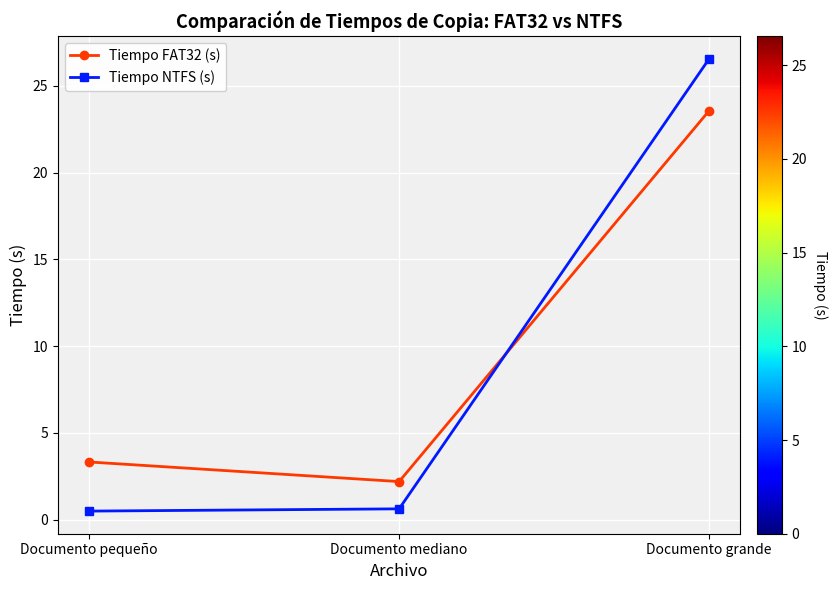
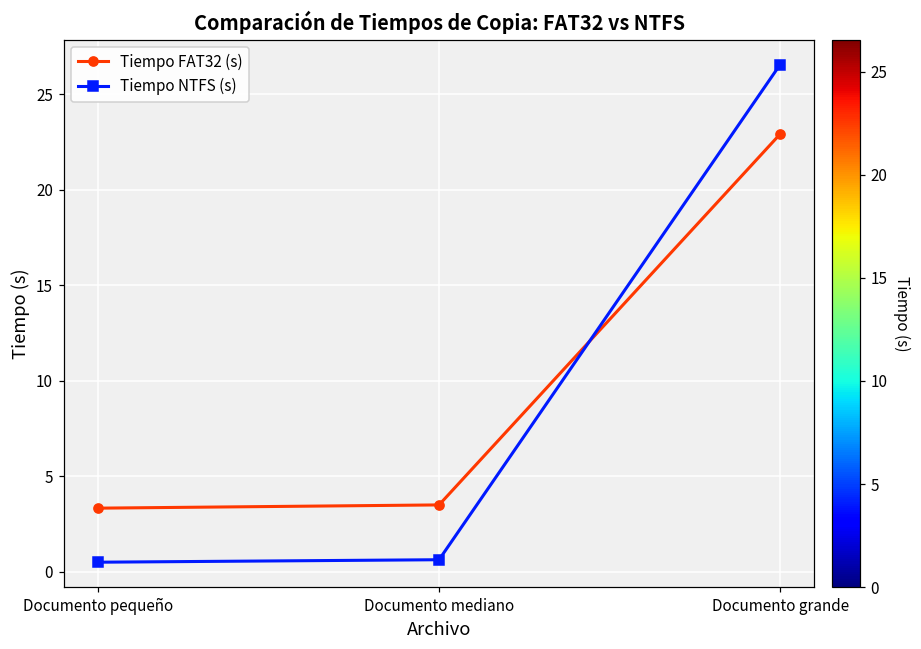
  {
    "Tiempo FAT32 (s)": {
      "Documento pequeño": 3.3,
-     "Documento mediano": 2.2,
-     "Documento grande": 23.6
+     "Documento mediano": 3.5,
+     "Documento grande": 22.9
    },
    "Tiempo NTFS (s)": {
      "Documento pequeño": 0.5,
      "Documento mediano": 0.6,
      "Documento grande": 26.6
    }
  }
